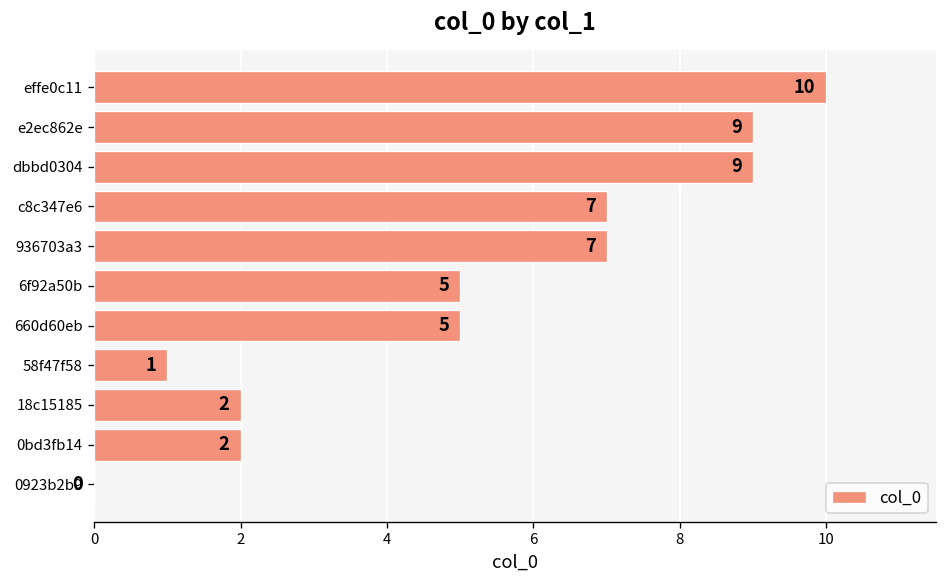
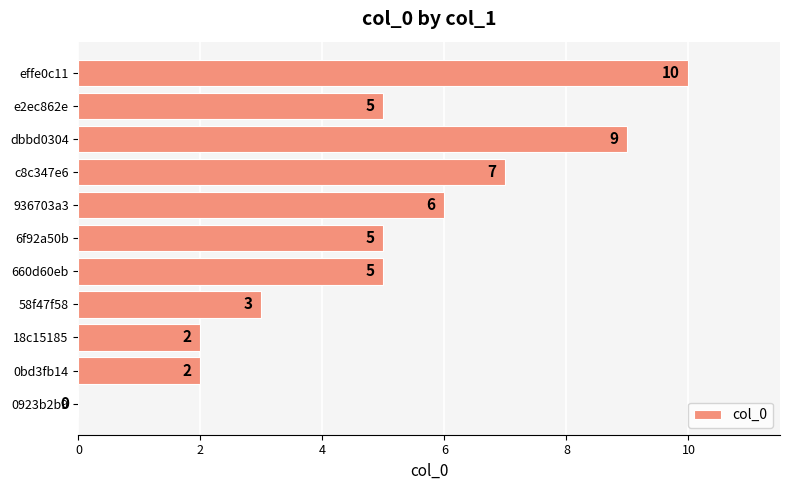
  {
    "effe0c11": 10,
-   "e2ec862e": 9,
+   "e2ec862e": 5,
    "dbbd0304": 9,
    "c8c347e6": 7,
-   "936703a3": 7,
+   "936703a3": 6,
    "6f92a50b": 5,
    "660d60eb": 5,
-   "58f47f58": 1,
+   "58f47f58": 3,
    "18c15185": 2,
    "0bd3fb14": 2,
    "0923b2b9": 0
  }
